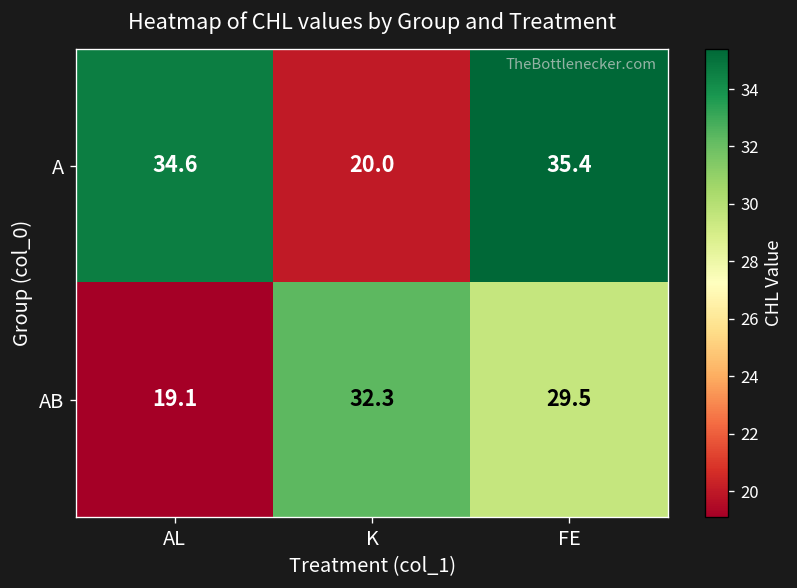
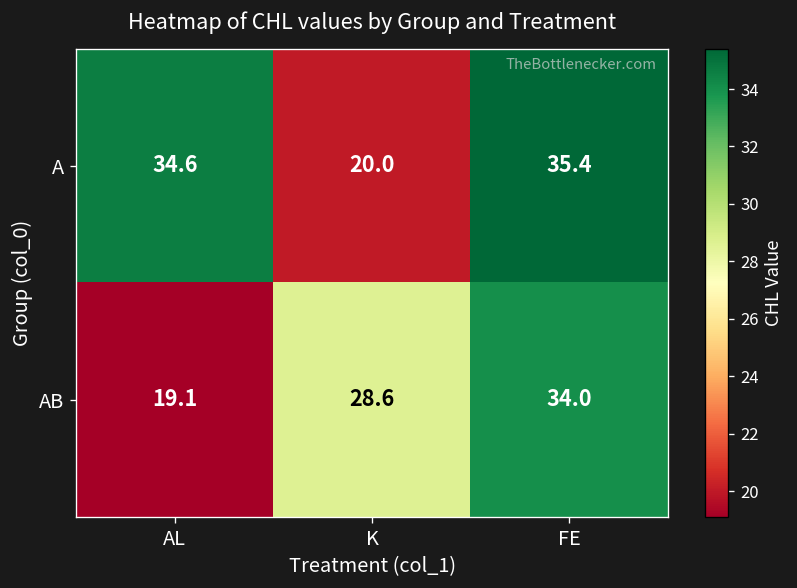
  {
    "A": {
      "AL": 34.6,
      "K": 20.0
    },
    "AB": {
      "AL": 19.1,
-     "K": 32.3,
-     "FE": 29.5
+     "K": 28.6,
+     "FE": 34.0
    }
  }
